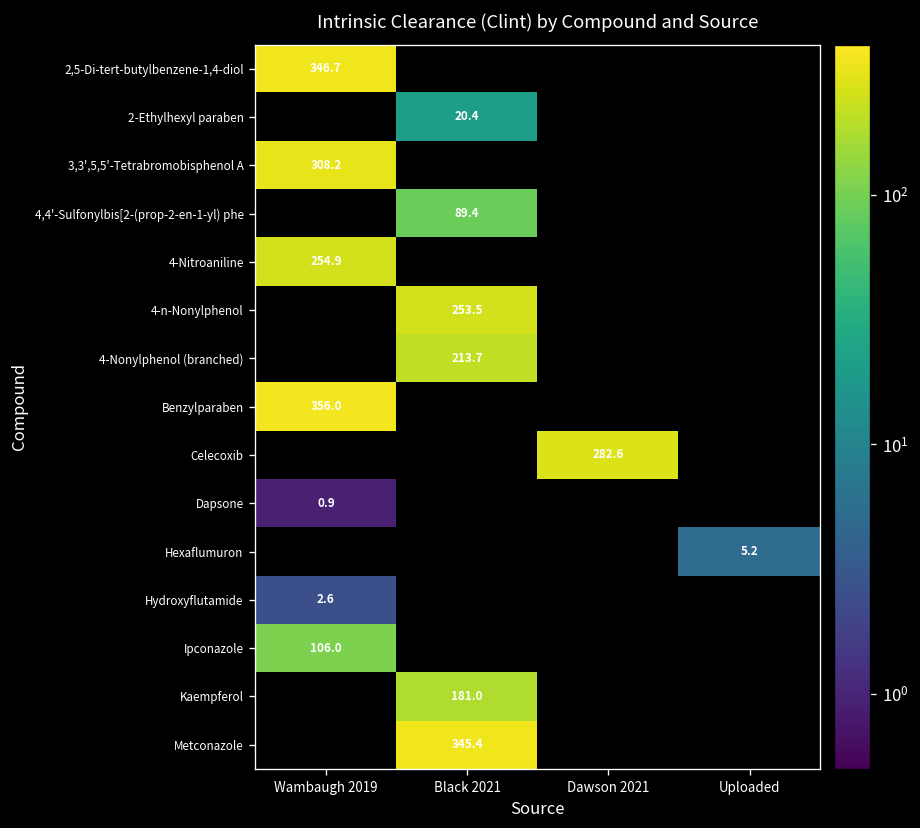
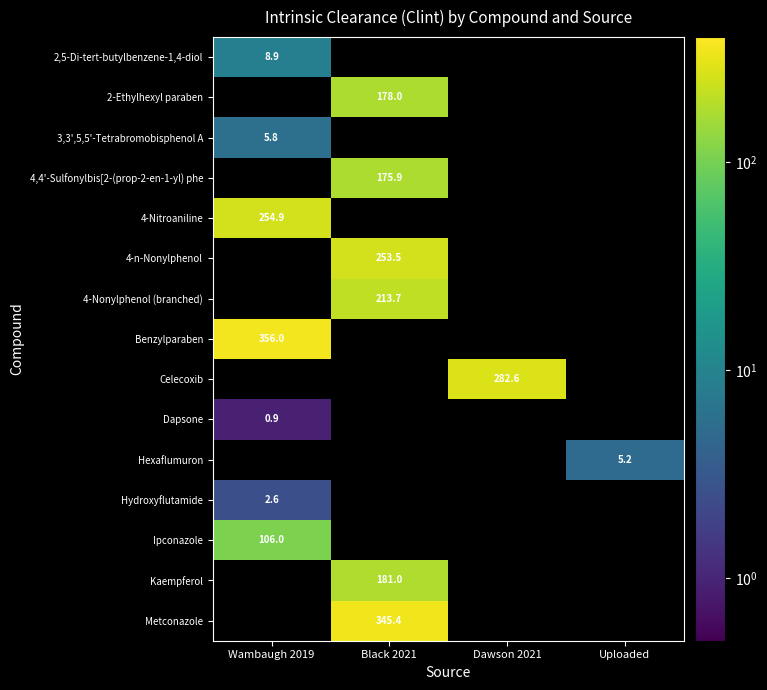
  {
    "2,5-Di-tert-butylbenzene-1,4-diol": {
-     "Wambaugh 2019": 346.7
+     "Wambaugh 2019": 8.9
    },
    "2-Ethylhexyl paraben": {
-     "Black 2021": 20.4
+     "Black 2021": 178.0
    },
    "3,3',5,5'-Tetrabromobisphenol A": {
-     "Wambaugh 2019": 308.2
+     "Wambaugh 2019": 5.8
    },
    "4,4'-Sulfonylbis[2-(prop-2-en-1-yl) phe": {
-     "Black 2021": 89.4
+     "Black 2021": 175.9
    },
    "4-Nitroaniline": {
      "Wambaugh 2019": 254.9
    },
    "4-n-Nonylphenol": {
      "Black 2021": 253.5
    },
    "4-Nonylphenol (branched)": {
      "Black 2021": 213.7
    },
    "Benzylparaben": {
      "Wambaugh 2019": 356.0
    },
    "Celecoxib": {
      "Dawson 2021": 282.6
    },
    "Dapsone": {
      "Wambaugh 2019": 0.9
    },
    "Hexaflumuron": {
      "Uploaded": 5.2
    },
    "Hydroxyflutamide": {
      "Wambaugh 2019": 2.6
    },
    "Ipconazole": {
      "Wambaugh 2019": 106.0
    },
    "Kaempferol": {
      "Black 2021": 181.0
    },
    "Metconazole": {
      "Black 2021": 345.4
    }
  }
